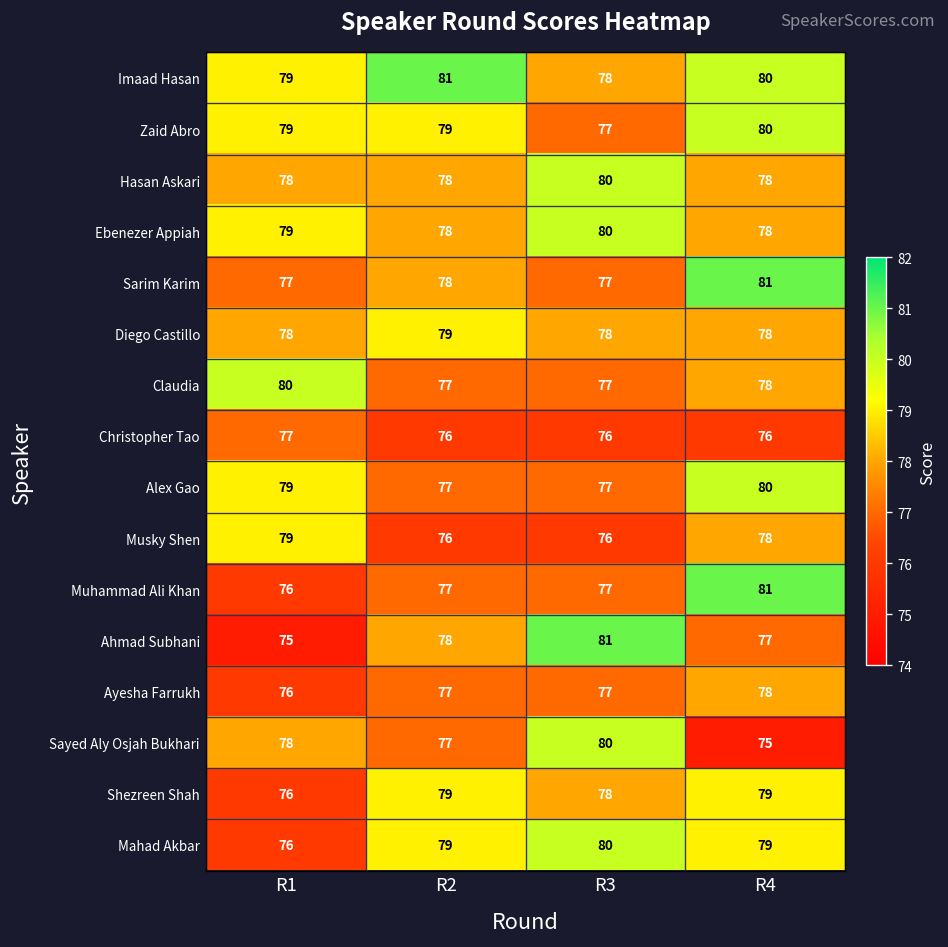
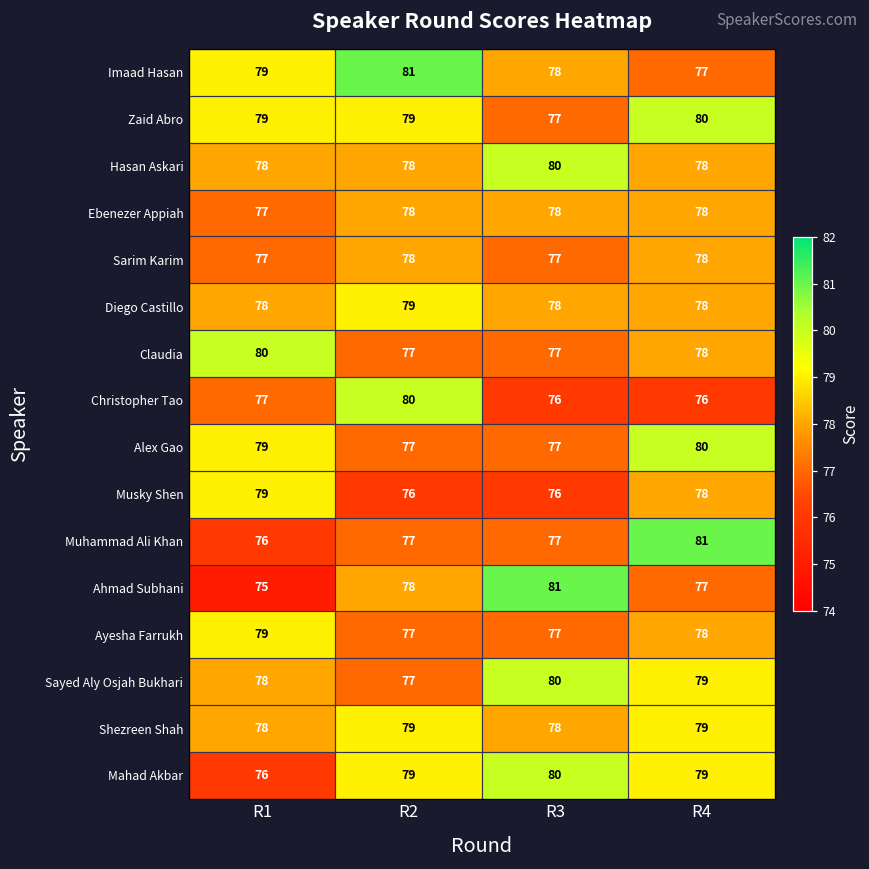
  {
    "Imaad Hasan": {
      "R1": 79,
      "R2": 81,
      "R3": 78,
-     "R4": 80
+     "R4": 77
    },
    "Zaid Abro": {
      "R1": 79,
      "R2": 79,
      "R3": 77,
      "R4": 80
    },
    "Hasan Askari": {
      "R1": 78,
      "R2": 78,
      "R3": 80,
      "R4": 78
    },
    "Ebenezer Appiah": {
-     "R1": 79,
+     "R1": 77,
      "R2": 78,
-     "R3": 80,
+     "R3": 78,
      "R4": 78
    },
    "Sarim Karim": {
      "R1": 77,
      "R2": 78,
      "R3": 77,
-     "R4": 81
+     "R4": 78
    },
    "Diego Castillo": {
      "R1": 78,
      "R2": 79,
      "R3": 78,
      "R4": 78
    },
    "Claudia": {
      "R1": 80,
      "R2": 77,
      "R3": 77,
      "R4": 78
    },
    "Christopher Tao": {
      "R1": 77,
-     "R2": 76,
+     "R2": 80,
      "R3": 76,
      "R4": 76
    },
    "Alex Gao": {
      "R1": 79,
      "R2": 77,
      "R3": 77,
      "R4": 80
    },
    "Musky Shen": {
      "R1": 79,
      "R2": 76,
      "R3": 76,
      "R4": 78
    },
    "Muhammad Ali Khan": {
      "R1": 76,
      "R2": 77,
      "R3": 77,
      "R4": 81
    },
    "Ahmad Subhani": {
      "R1": 75,
      "R2": 78,
      "R3": 81,
      "R4": 77
    },
    "Ayesha Farrukh": {
-     "R1": 76,
+     "R1": 79,
      "R2": 77,
      "R3": 77,
      "R4": 78
    },
    "Sayed Aly Osjah Bukhari": {
      "R1": 78,
      "R2": 77,
      "R3": 80,
-     "R4": 75
+     "R4": 79
    },
    "Shezreen Shah": {
-     "R1": 76,
+     "R1": 78,
      "R2": 79,
      "R3": 78,
      "R4": 79
    },
    "Mahad Akbar": {
      "R1": 76,
      "R2": 79,
      "R3": 80,
      "R4": 79
    }
  }
